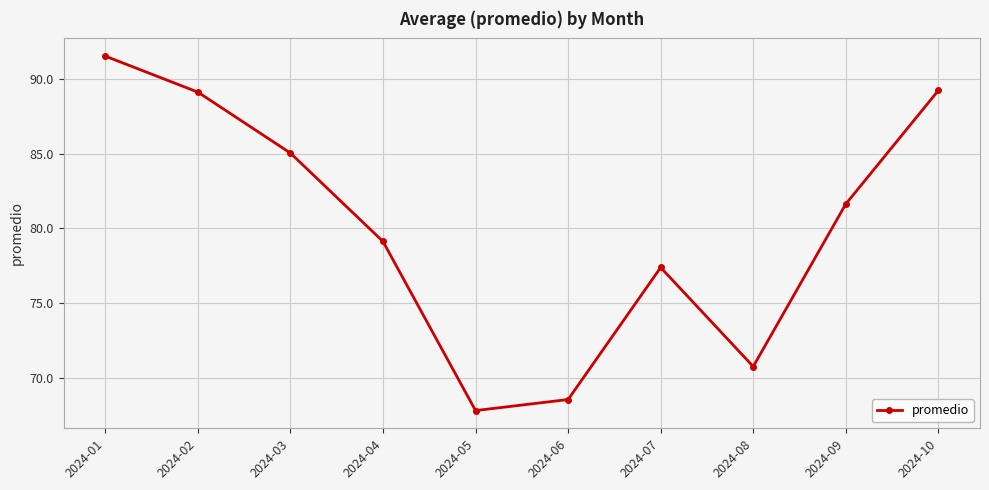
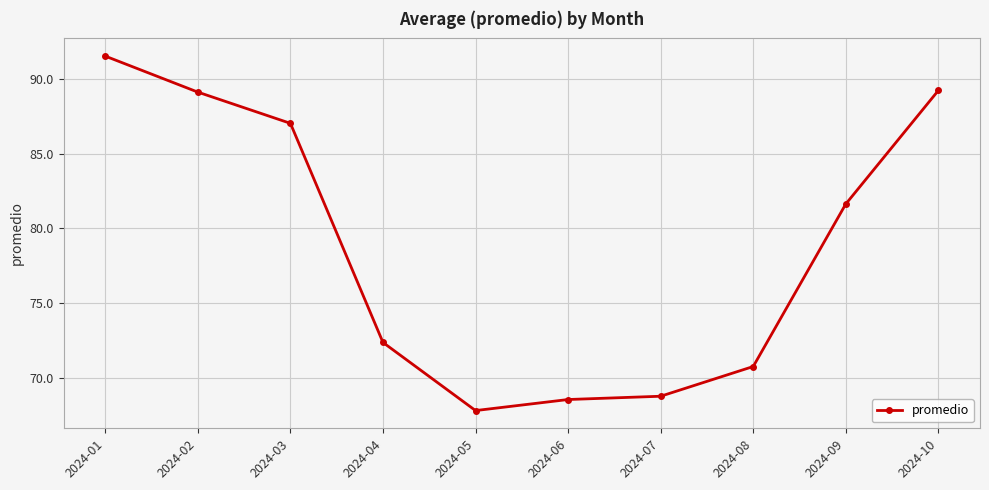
  {
    "2024-01": 91.5,
    "2024-02": 89.1,
-   "2024-03": 85.0,
-   "2024-04": 79.1,
+   "2024-03": 87.0,
+   "2024-04": 72.4,
    "2024-05": 67.8,
    "2024-06": 68.5,
-   "2024-07": 77.4,
+   "2024-07": 68.8,
    "2024-08": 70.8,
    "2024-09": 81.6,
    "2024-10": 89.2
  }
